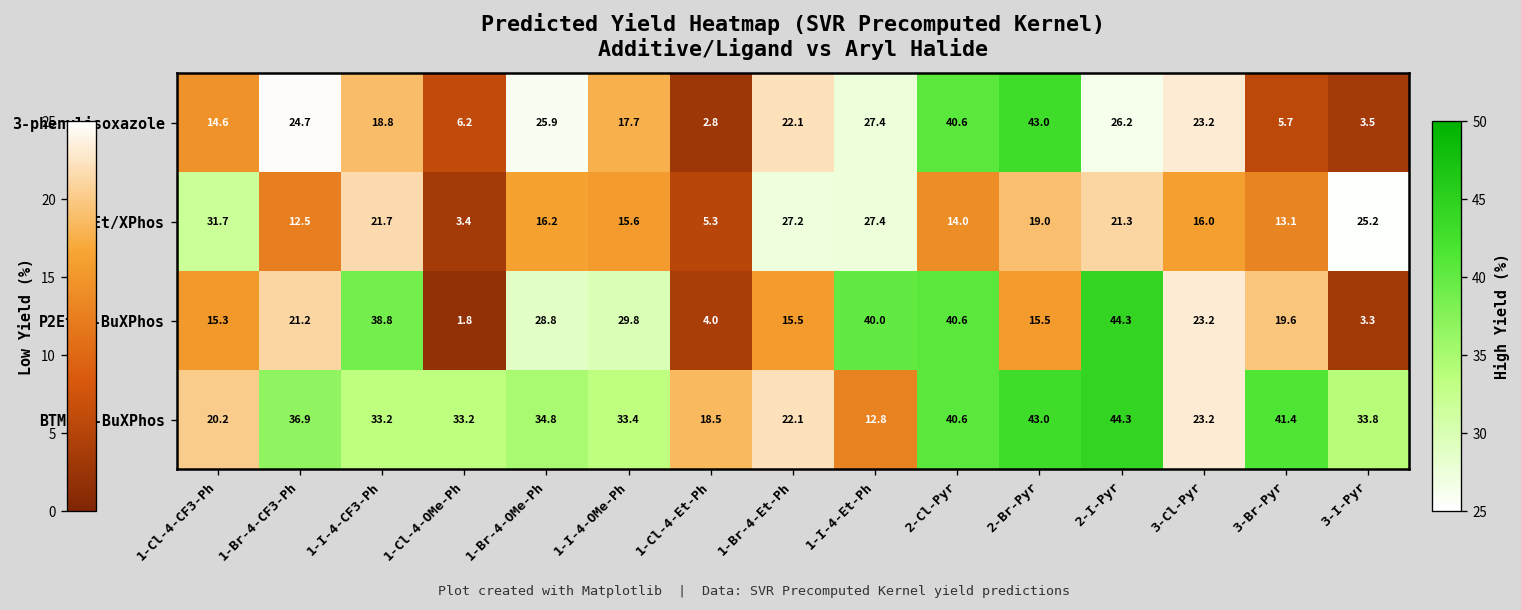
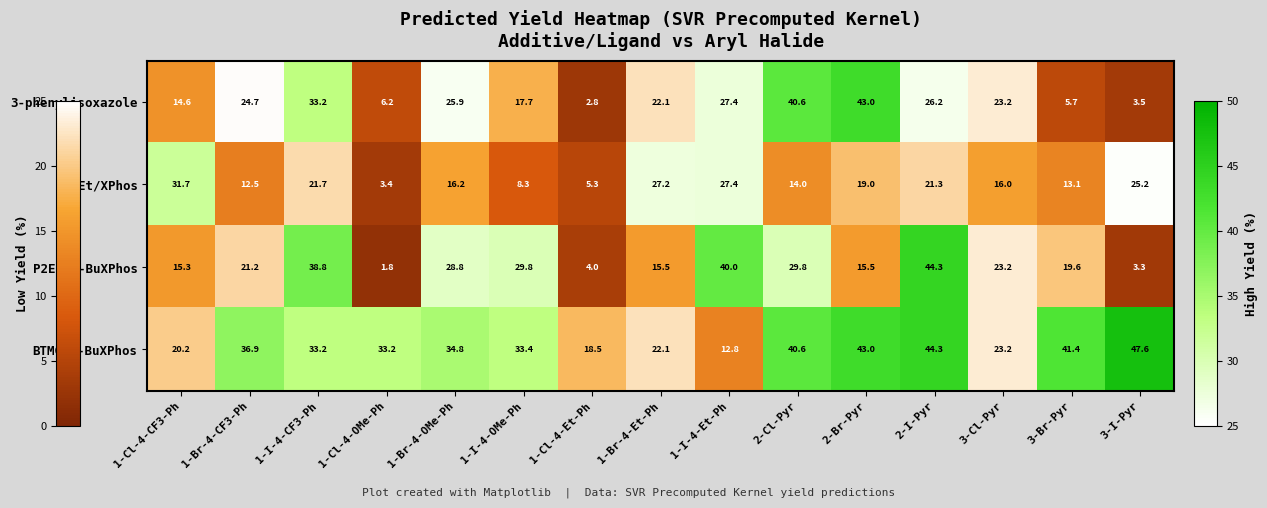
  {
    "3-phenylisoxazole": {
      "1-Cl-4-CF3-Ph": 14.6,
      "1-Br-4-CF3-Ph": 24.7,
-     "1-I-4-CF3-Ph": 18.8,
+     "1-I-4-CF3-Ph": 33.2,
      "1-Cl-4-OMe-Ph": 6.2,
      "1-Br-4-OMe-Ph": 25.9,
      "1-I-4-OMe-Ph": 17.7,
      "1-Cl-4-Et-Ph": 2.8,
      "1-Br-4-Et-Ph": 22.1,
      "1-I-4-Et-Ph": 27.4,
      "2-Cl-Pyr": 40.6,
      "2-Br-Pyr": 43.0,
      "2-I-Pyr": 26.2,
      "3-Cl-Pyr": 23.2,
      "3-Br-Pyr": 5.7,
      "3-I-Pyr": 3.5
    },
    "P2Et/XPhos": {
      "1-Cl-4-CF3-Ph": 31.7,
      "1-Br-4-CF3-Ph": 12.5,
      "1-I-4-CF3-Ph": 21.7,
      "1-Cl-4-OMe-Ph": 3.4,
      "1-Br-4-OMe-Ph": 16.2,
-     "1-I-4-OMe-Ph": 15.6,
+     "1-I-4-OMe-Ph": 8.3,
      "1-Cl-4-Et-Ph": 5.3,
      "1-Br-4-Et-Ph": 27.2,
      "1-I-4-Et-Ph": 27.4,
      "2-Cl-Pyr": 14.0,
      "2-Br-Pyr": 19.0,
      "2-I-Pyr": 21.3,
      "3-Cl-Pyr": 16.0,
      "3-Br-Pyr": 13.1,
      "3-I-Pyr": 25.2
    },
    "P2Et/t-BuXPhos": {
      "1-Cl-4-CF3-Ph": 15.3,
      "1-Br-4-CF3-Ph": 21.2,
      "1-I-4-CF3-Ph": 38.8,
      "1-Cl-4-OMe-Ph": 1.8,
      "1-Br-4-OMe-Ph": 28.8,
      "1-I-4-OMe-Ph": 29.8,
      "1-Cl-4-Et-Ph": 4.0,
      "1-Br-4-Et-Ph": 15.5,
      "1-I-4-Et-Ph": 40.0,
-     "2-Cl-Pyr": 40.6,
+     "2-Cl-Pyr": 29.8,
      "2-Br-Pyr": 15.5,
      "2-I-Pyr": 44.3,
      "3-Cl-Pyr": 23.2,
      "3-Br-Pyr": 19.6,
      "3-I-Pyr": 3.3
    },
    "BTMG/t-BuXPhos": {
      "1-Cl-4-CF3-Ph": 20.2,
      "1-Br-4-CF3-Ph": 36.9,
      "1-I-4-CF3-Ph": 33.2,
      "1-Cl-4-OMe-Ph": 33.2,
      "1-Br-4-OMe-Ph": 34.8,
      "1-I-4-OMe-Ph": 33.4,
      "1-Cl-4-Et-Ph": 18.5,
      "1-Br-4-Et-Ph": 22.1,
      "1-I-4-Et-Ph": 12.8,
      "2-Cl-Pyr": 40.6,
      "2-Br-Pyr": 43.0,
      "2-I-Pyr": 44.3,
      "3-Cl-Pyr": 23.2,
      "3-Br-Pyr": 41.4,
-     "3-I-Pyr": 33.8
+     "3-I-Pyr": 47.6
    }
  }
